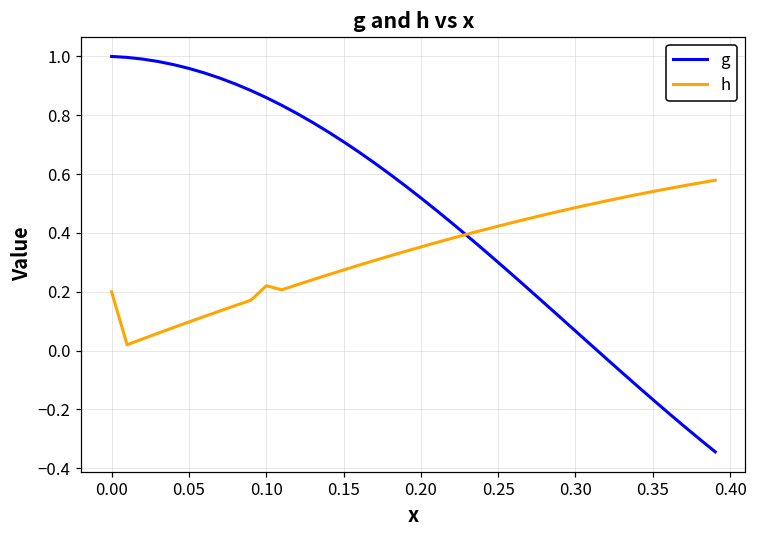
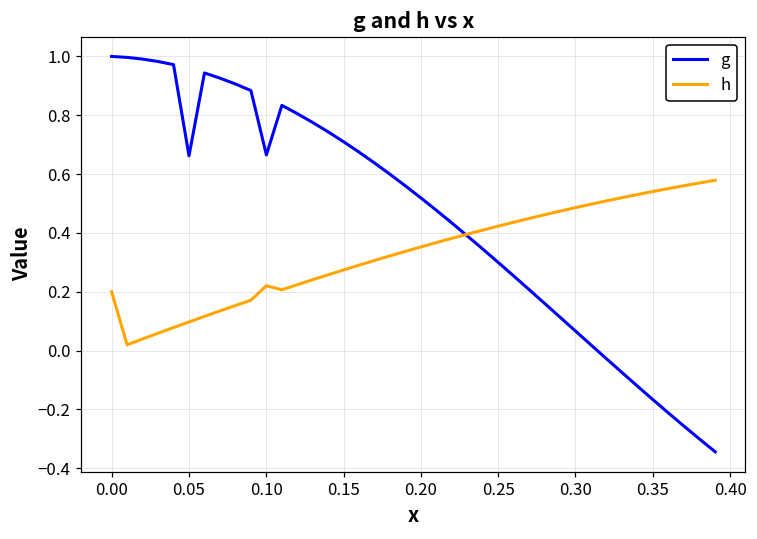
  {
    "g": {
      "0.00": 1.00,
-     "0.05": 0.96,
-     "0.10": 0.86,
+     "0.05": 0.66,
+     "0.10": 0.67,
      "0.15": 0.71
    },
    "h": {
      "0.00": 0.20,
      "0.05": 0.10,
      "0.10": 0.22,
      "0.15": 0.27
    }
  }
